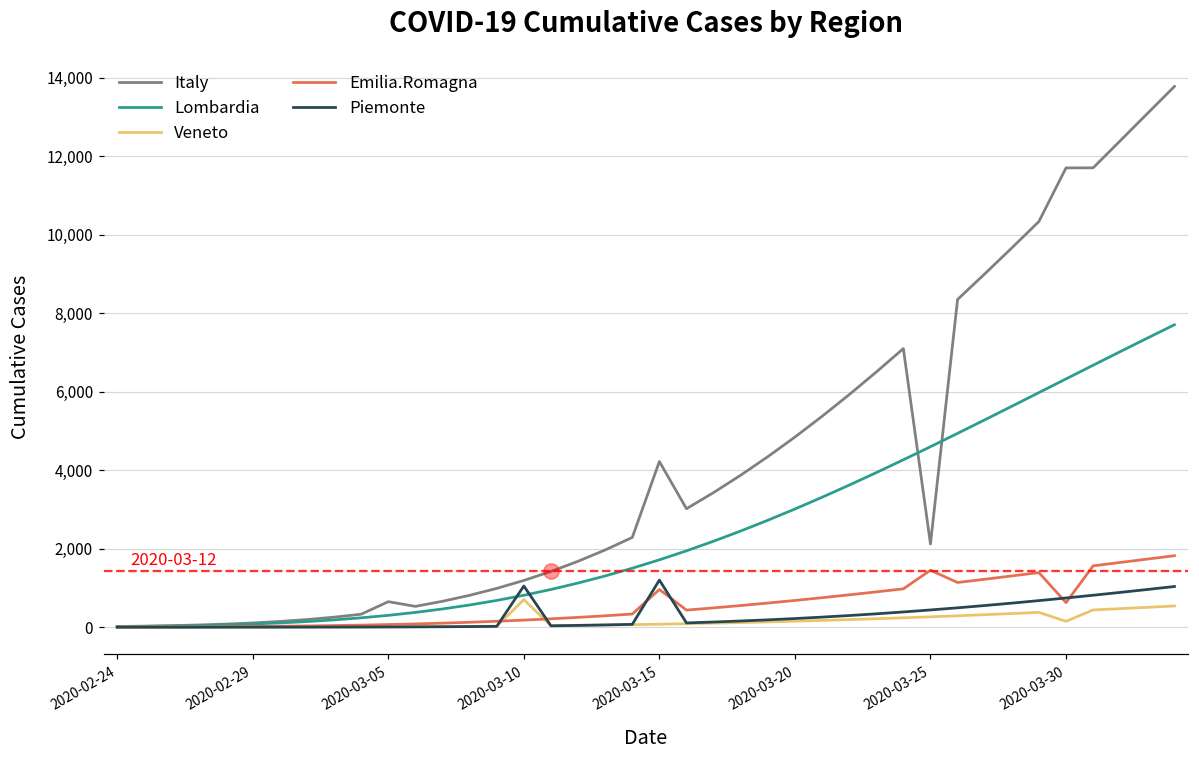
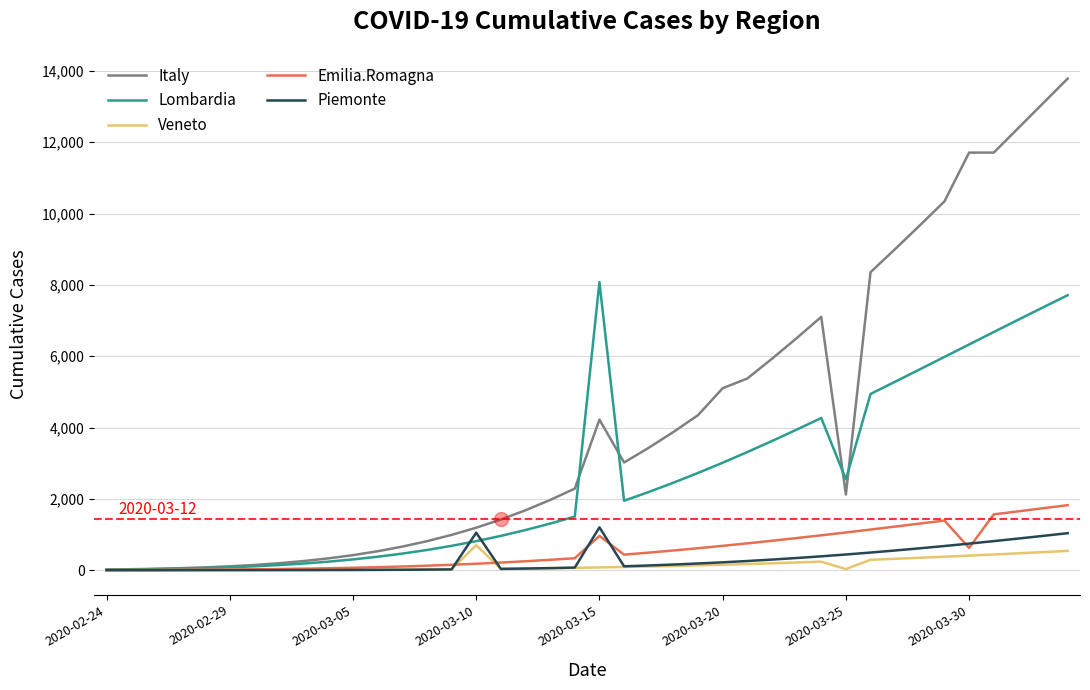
  {
    "Italy": {
-     "2020-03-05": "700",
+     "2020-03-05": "400",
      "2020-03-10": "1,200",
      "2020-03-15": "4,200",
-     "2020-03-20": "4,800",
+     "2020-03-20": "5,100",
      "2020-03-25": "2,100",
      "2020-03-30": "11,700"
    },
    "Lombardia": {
      "2020-03-05": "300",
      "2020-03-10": "800",
-     "2020-03-15": "1,700",
+     "2020-03-15": "8,100",
      "2020-03-20": "3,000",
-     "2020-03-25": "4,600",
+     "2020-03-25": "2,500",
      "2020-03-30": "6,300"
    },
    "Veneto": {
      "2020-03-10": "700",
      "2020-03-15": "100",
-     "2020-03-25": "300",
-     "2020-03-30": "100"
+     "2020-03-25": "0",
+     "2020-03-30": "400"
    },
    "Emilia.Romagna": {
      "2020-03-10": "200",
      "2020-03-15": "1,000",
      "2020-03-20": "700",
-     "2020-03-25": "1,500",
+     "2020-03-25": "1,100",
      "2020-03-30": "600"
    },
    "Piemonte": {
      "2020-03-10": "1,000",
      "2020-03-15": "1,200",
      "2020-03-25": "400",
      "2020-03-30": "700"
    }
  }
